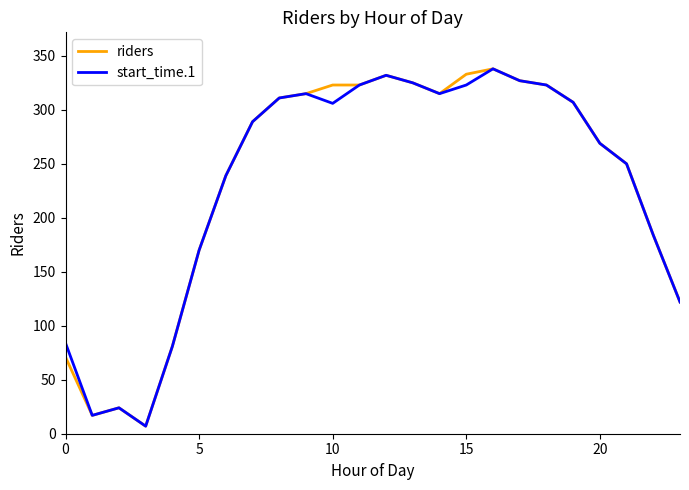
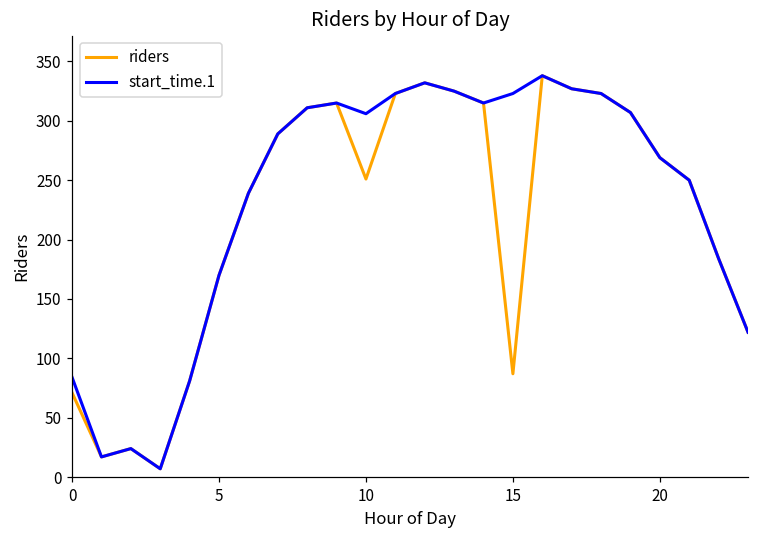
  {
    "riders": {
      "0": 71,
-     "10": 323,
-     "15": 333
+     "10": 251,
+     "15": 87
    },
    "start_time.1": {
      "0": 84,
      "10": 306,
      "15": 323
    }
  }
